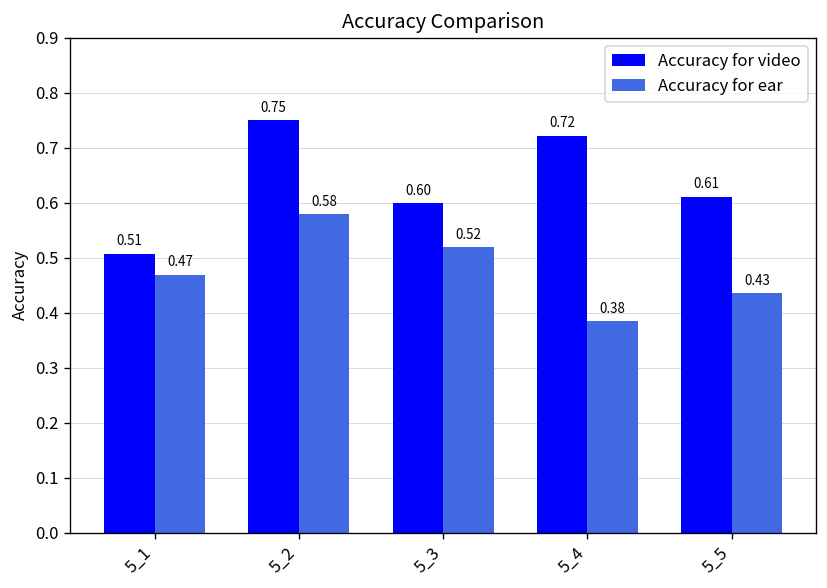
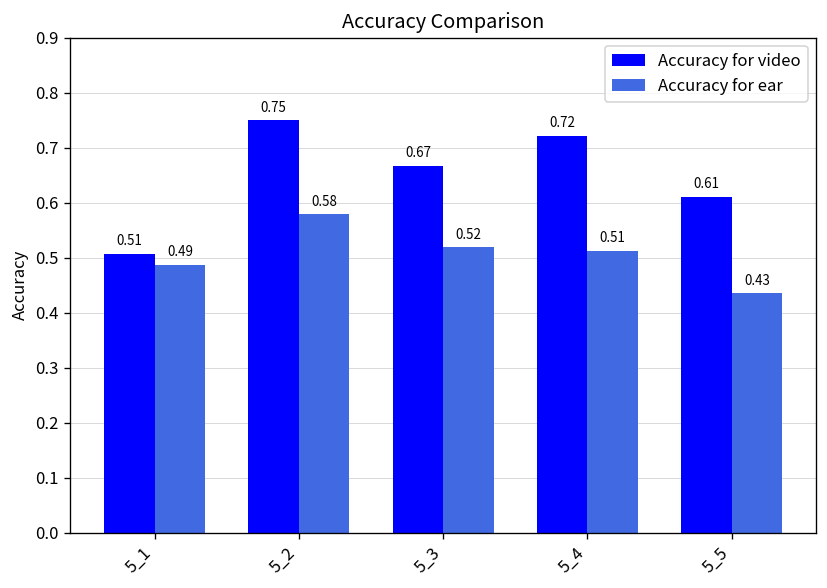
  {
    "Accuracy for video": {
      "5_1": 0.51,
      "5_2": 0.75,
-     "5_3": 0.60,
+     "5_3": 0.67,
      "5_4": 0.72,
      "5_5": 0.61
    },
    "Accuracy for ear": {
-     "5_1": 0.47,
+     "5_1": 0.49,
      "5_2": 0.58,
      "5_3": 0.52,
-     "5_4": 0.38,
+     "5_4": 0.51,
      "5_5": 0.43
    }
  }
